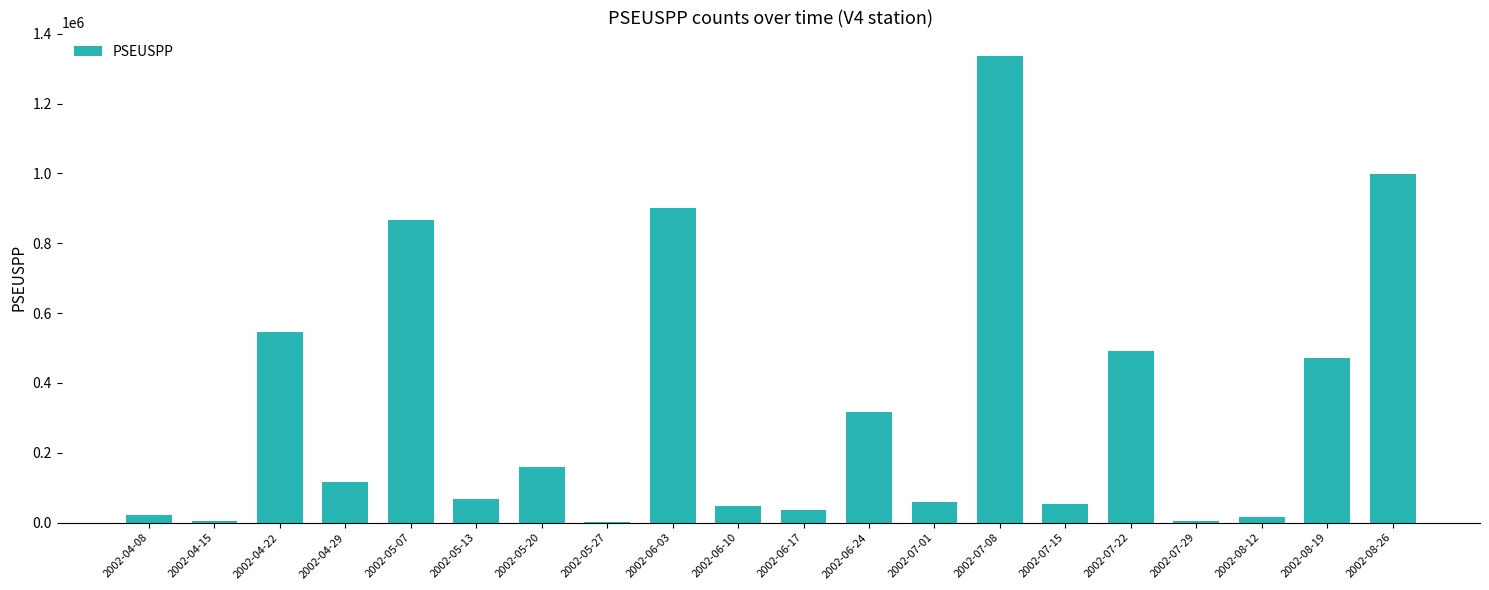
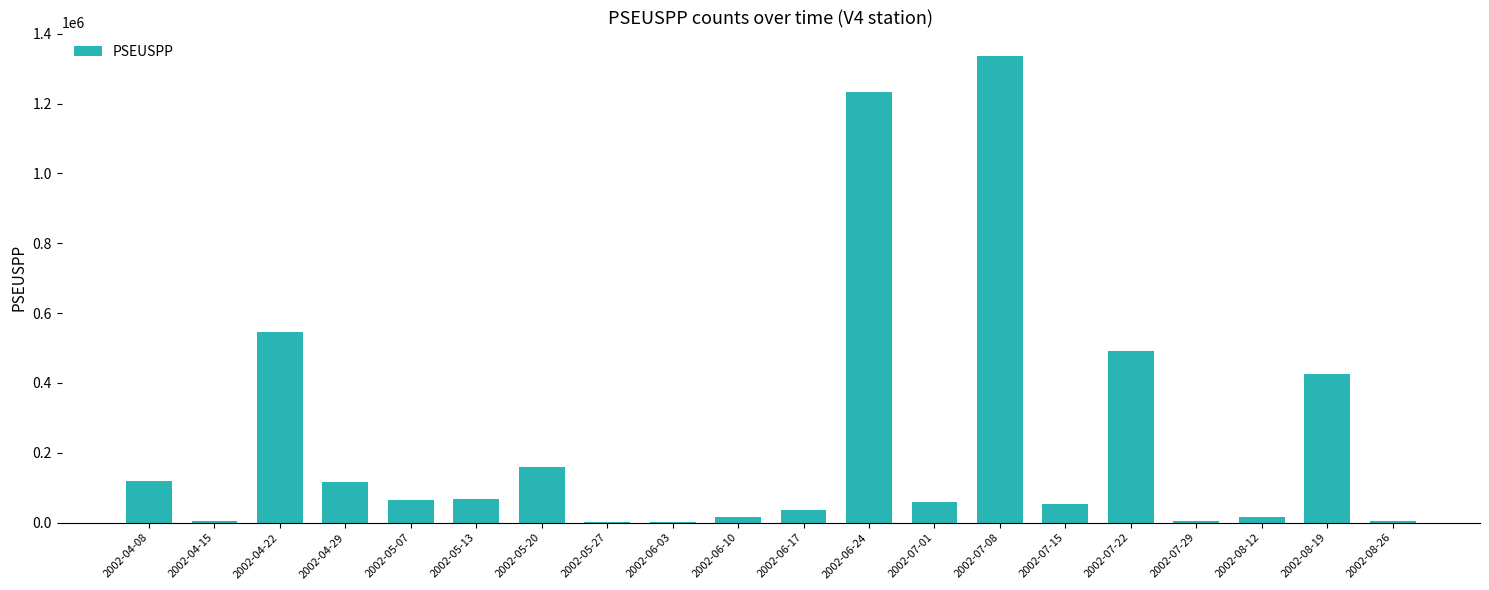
  {
-   "2002-04-08": 20000,
+   "2002-04-08": 120000,
    "2002-04-22": 550000,
    "2002-04-29": 120000,
-   "2002-05-07": 870000,
+   "2002-05-07": 60000,
    "2002-05-13": 70000,
    "2002-05-20": 160000,
-   "2002-06-03": 900000,
-   "2002-06-10": 50000,
+   "2002-06-03": 0,
+   "2002-06-10": 20000,
    "2002-06-17": 40000,
-   "2002-06-24": 320000,
+   "2002-06-24": 1230000,
    "2002-07-01": 60000,
    "2002-07-08": 1340000,
    "2002-07-15": 50000,
    "2002-07-22": 490000,
    "2002-08-12": 20000,
-   "2002-08-19": 470000,
-   "2002-08-26": 1000000
+   "2002-08-19": 430000,
+   "2002-08-26": 0
  }
